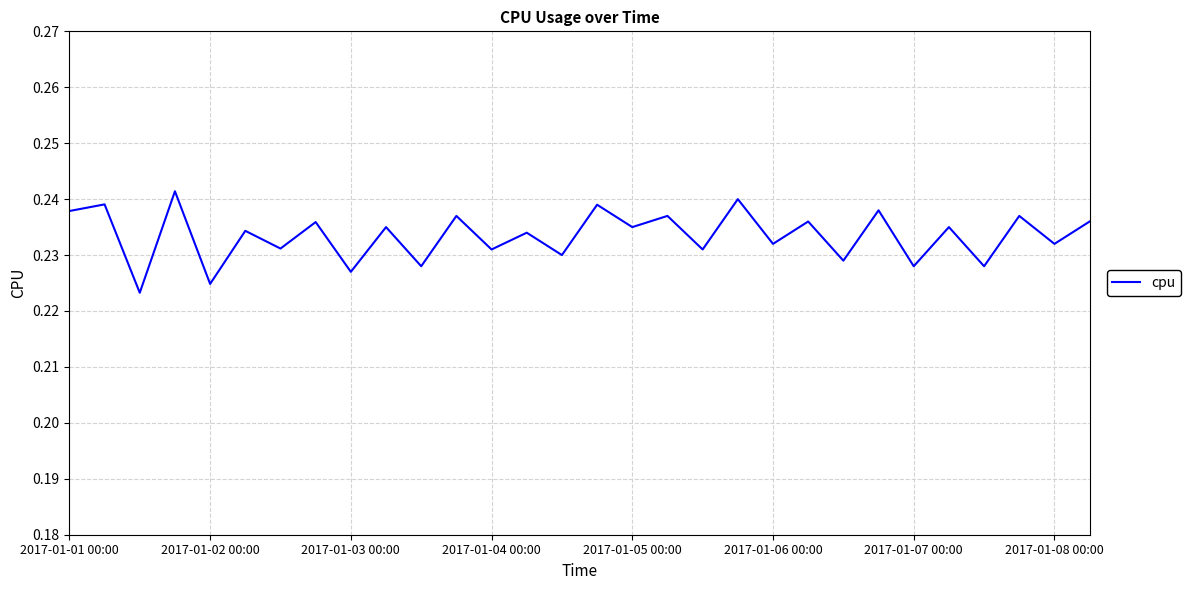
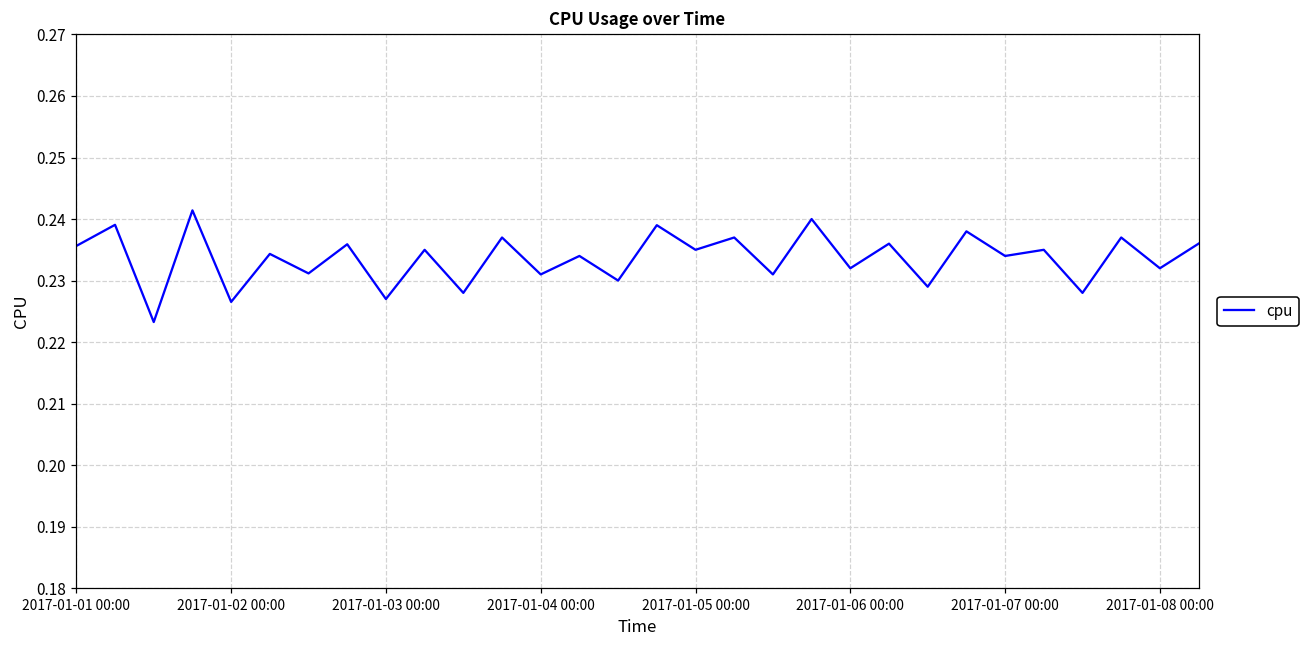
  {
-   "2017-01-01 00:00": 0.238,
-   "2017-01-02 00:00": 0.225,
+   "2017-01-01 00:00": 0.236,
+   "2017-01-02 00:00": 0.227,
    "2017-01-03 00:00": 0.227,
    "2017-01-04 00:00": 0.231,
    "2017-01-05 00:00": 0.235,
    "2017-01-06 00:00": 0.232,
-   "2017-01-07 00:00": 0.228,
+   "2017-01-07 00:00": 0.234,
    "2017-01-08 00:00": 0.232
  }
